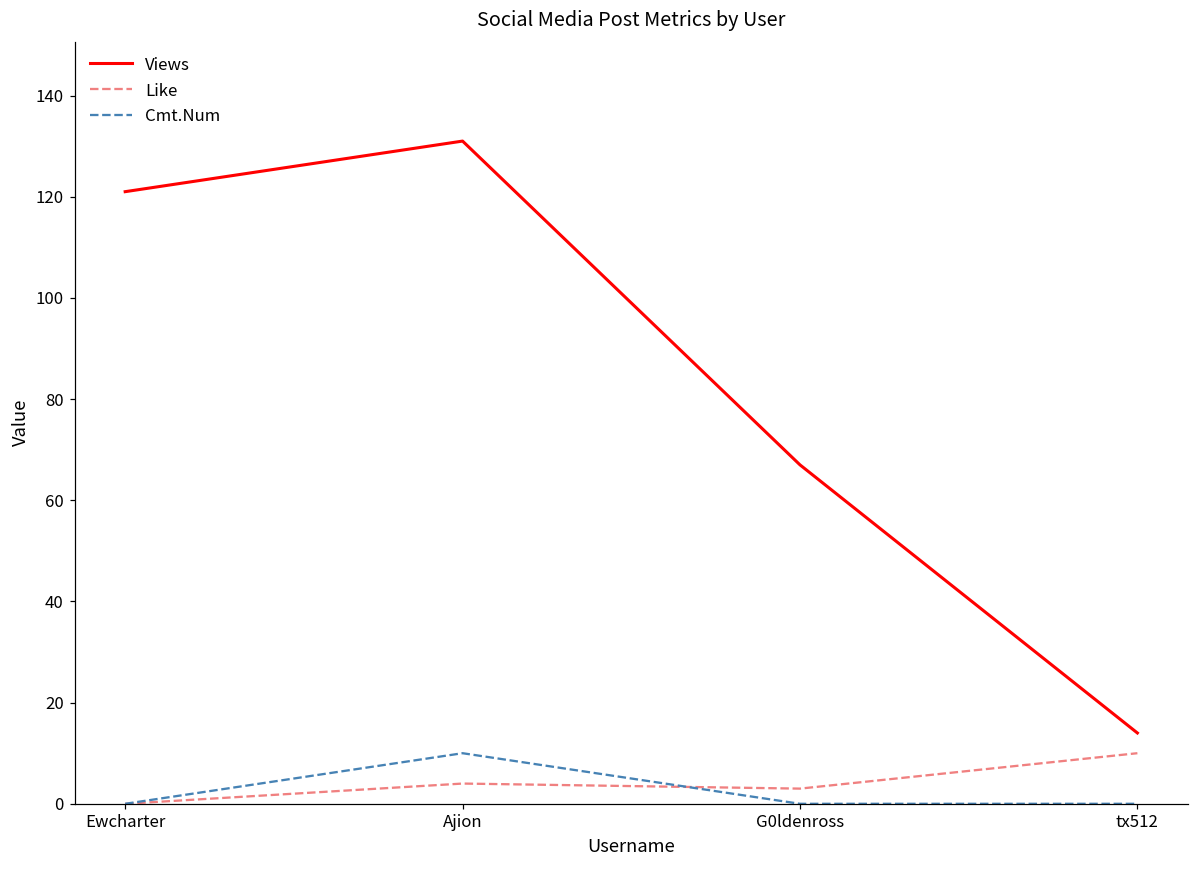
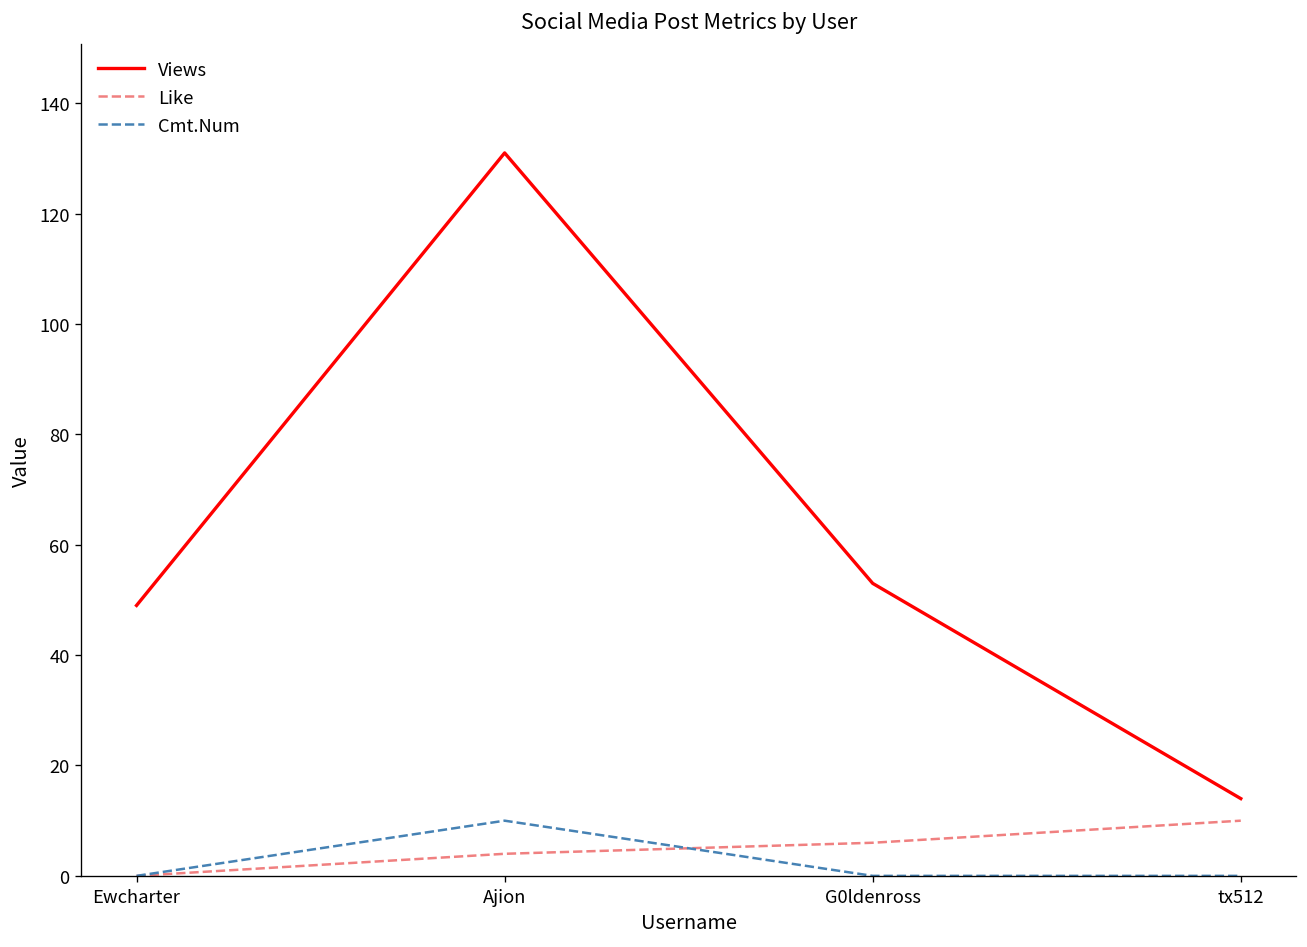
  {
    "Views": {
-     "Ewcharter": 121,
+     "Ewcharter": 49,
      "Ajion": 131,
-     "G0ldenross": 67,
+     "G0ldenross": 53,
      "tx512": 14
    },
    "Like": {
      "Ajion": 4,
-     "G0ldenross": 3,
+     "G0ldenross": 6,
      "tx512": 10
    },
    "Cmt.Num": {
      "Ajion": 10,
      "G0ldenross": 0,
      "tx512": 0
    }
  }
